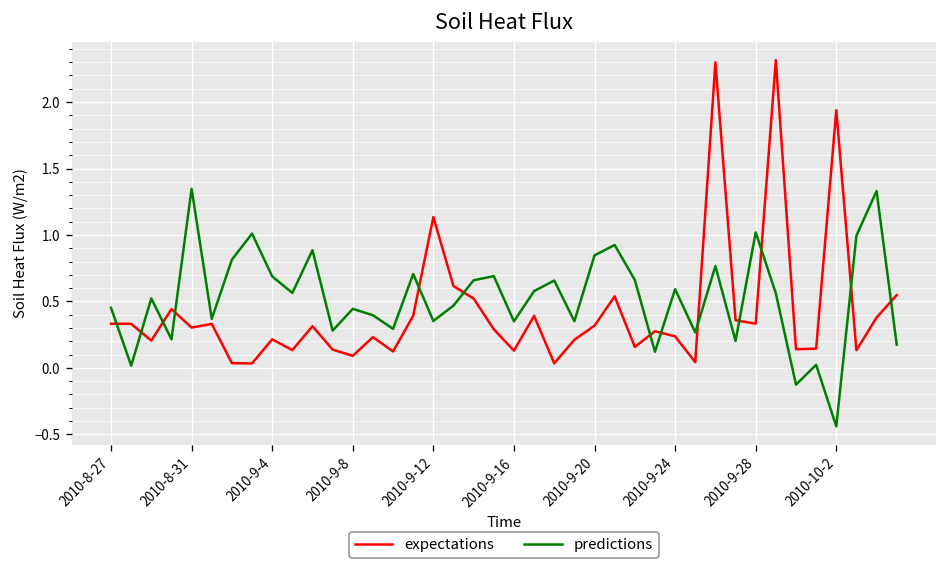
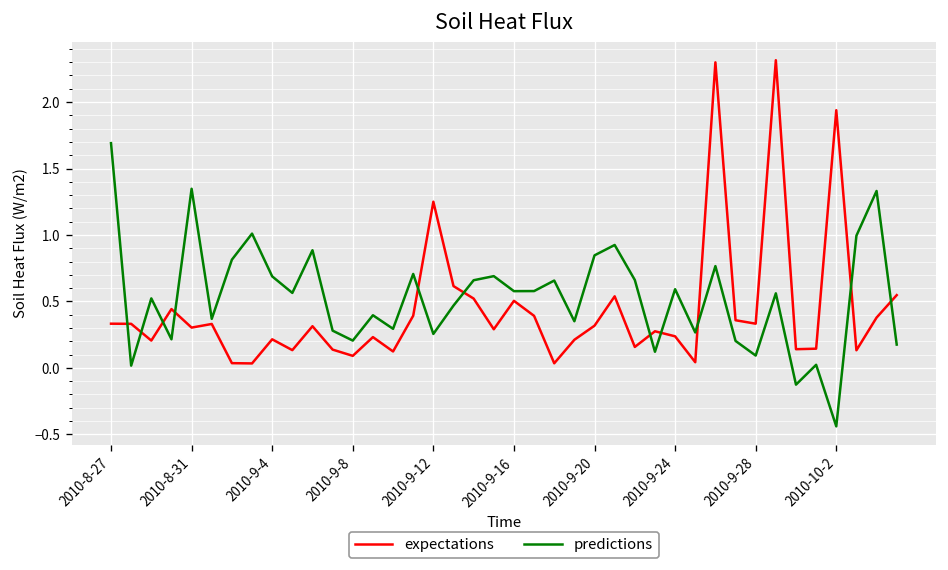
  {
    "expectations": {
      "2010-8-27": 0.33,
      "2010-8-31": 0.30,
      "2010-9-4": 0.21,
      "2010-9-8": 0.09,
-     "2010-9-12": 1.13,
-     "2010-9-16": 0.13,
+     "2010-9-12": 1.25,
+     "2010-9-16": 0.50,
      "2010-9-20": 0.32,
      "2010-9-24": 0.24,
      "2010-9-28": 0.33,
      "2010-10-2": 1.94
    },
    "predictions": {
-     "2010-8-27": 0.45,
+     "2010-8-27": 1.69,
      "2010-8-31": 1.35,
      "2010-9-4": 0.69,
-     "2010-9-8": 0.44,
-     "2010-9-12": 0.35,
-     "2010-9-16": 0.35,
+     "2010-9-8": 0.20,
+     "2010-9-12": 0.25,
+     "2010-9-16": 0.58,
      "2010-9-20": 0.85,
      "2010-9-24": 0.59,
-     "2010-9-28": 1.02,
+     "2010-9-28": 0.09,
      "2010-10-2": -0.44
    }
  }
